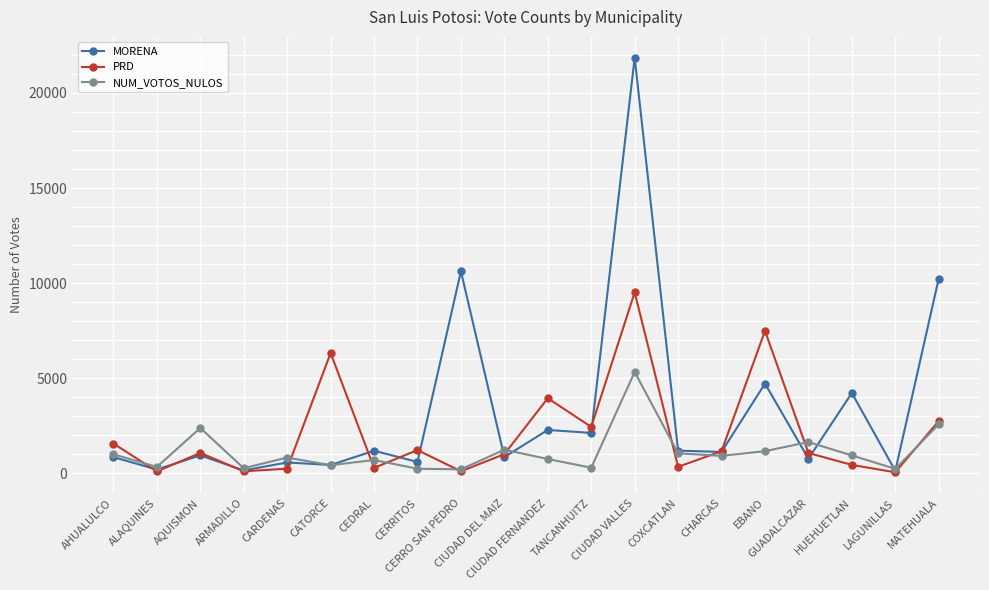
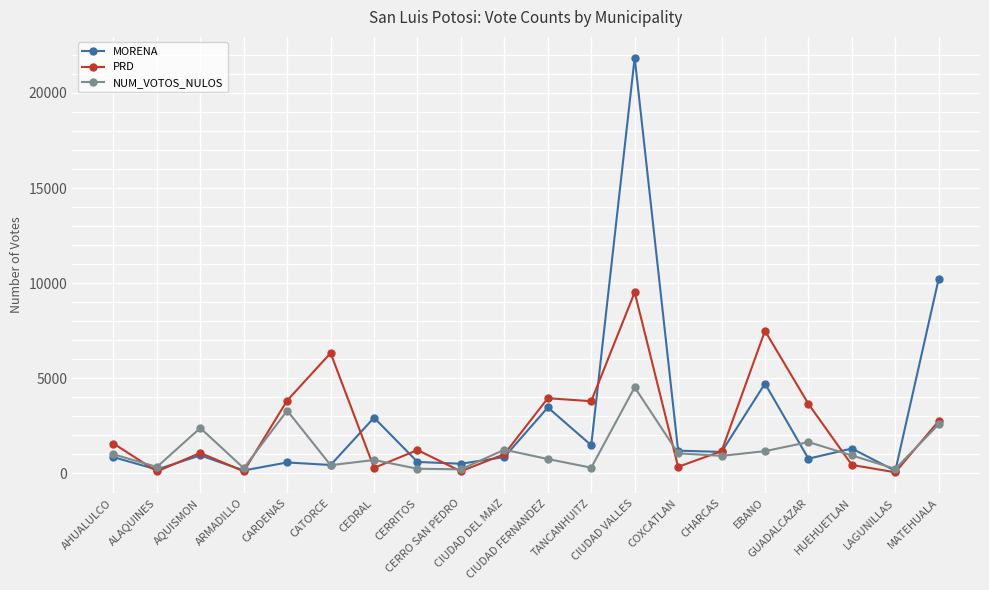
  {
    "MORENA": {
      "AHUALULCO": 900,
      "CARDENAS": 600,
-     "CEDRAL": 1200,
+     "CEDRAL": 2900,
      "CERRITOS": 600,
-     "CERRO SAN PEDRO": 10600,
+     "CERRO SAN PEDRO": 500,
      "CIUDAD DEL MAIZ": 900,
-     "CIUDAD FERNANDEZ": 2300,
-     "TANCANHUITZ": 2100,
+     "CIUDAD FERNANDEZ": 3500,
+     "TANCANHUITZ": 1500,
      "CIUDAD VALLES": 21900,
      "COXCATLAN": 1200,
      "EBANO": 4700,
      "GUADALCAZAR": 800,
-     "HUEHUETLAN": 4200,
+     "HUEHUETLAN": 1300,
      "MATEHUALA": 10200
    },
    "PRD": {
      "AHUALULCO": 1600,
-     "CARDENAS": 300,
+     "CARDENAS": 3800,
      "CATORCE": 6300,
      "CEDRAL": 300,
      "CERRITOS": 1200,
      "CIUDAD DEL MAIZ": 1000,
      "CIUDAD FERNANDEZ": 4000,
-     "TANCANHUITZ": 2400,
+     "TANCANHUITZ": 3800,
      "CIUDAD VALLES": 9500,
      "COXCATLAN": 400,
      "EBANO": 7500,
-     "GUADALCAZAR": 1100,
+     "GUADALCAZAR": 3700,
      "HUEHUETLAN": 500,
      "MATEHUALA": 2800
    },
    "NUM_VOTOS_NULOS": {
      "AHUALULCO": 1000,
      "AQUISMON": 2400,
-     "CARDENAS": 800,
+     "CARDENAS": 3300,
      "CEDRAL": 700,
      "CERRITOS": 200,
      "CIUDAD DEL MAIZ": 1300,
      "CIUDAD FERNANDEZ": 800,
      "TANCANHUITZ": 300,
-     "CIUDAD VALLES": 5300,
+     "CIUDAD VALLES": 4500,
      "COXCATLAN": 1100,
      "CHARCAS": 900,
      "EBANO": 1200,
      "GUADALCAZAR": 1700,
      "HUEHUETLAN": 900,
      "MATEHUALA": 2600
    }
  }
